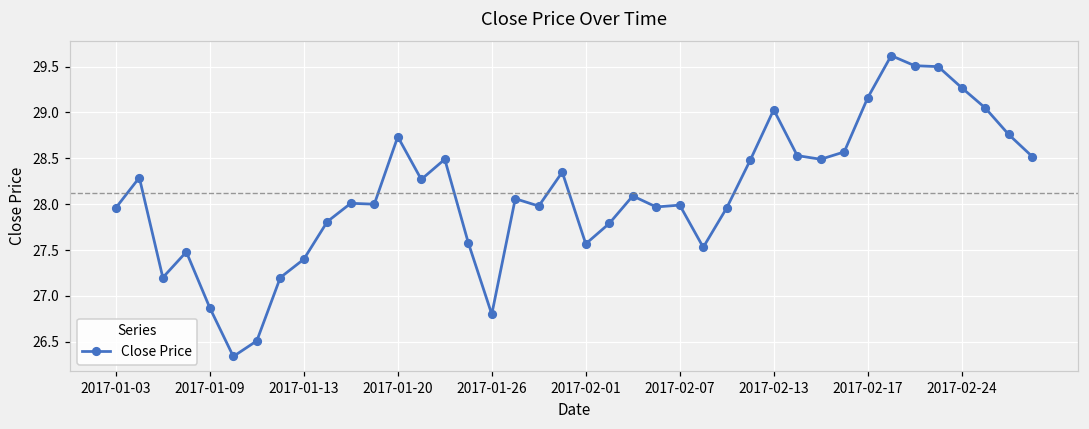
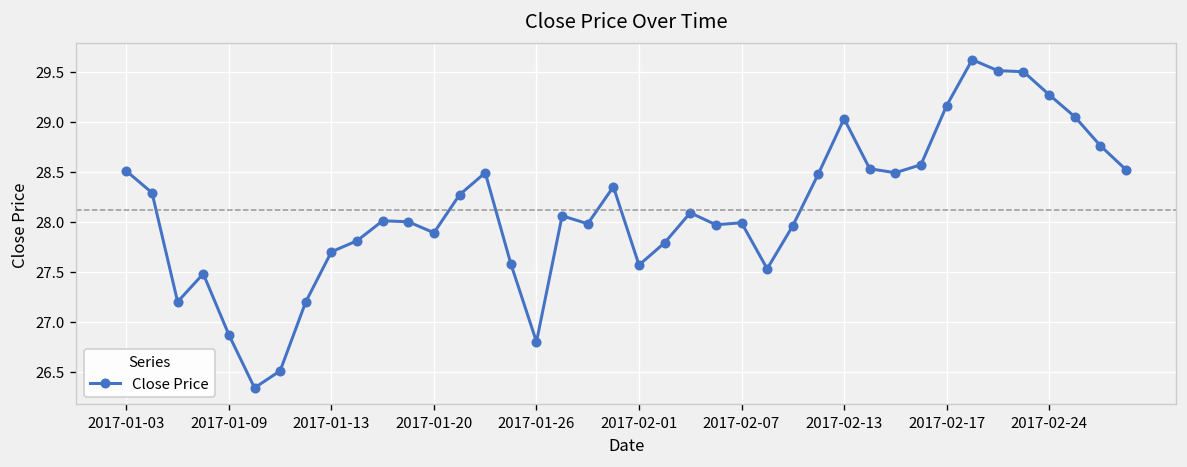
  {
-   "2017-01-03": 28.0,
+   "2017-01-03": 28.5,
    "2017-01-09": 26.9,
-   "2017-01-13": 27.4,
-   "2017-01-20": 28.7,
+   "2017-01-13": 27.7,
+   "2017-01-20": 27.9,
    "2017-01-26": 26.8,
    "2017-02-01": 27.6,
    "2017-02-07": 28.0,
    "2017-02-13": 29.0,
    "2017-02-17": 29.2,
    "2017-02-24": 29.3
  }
